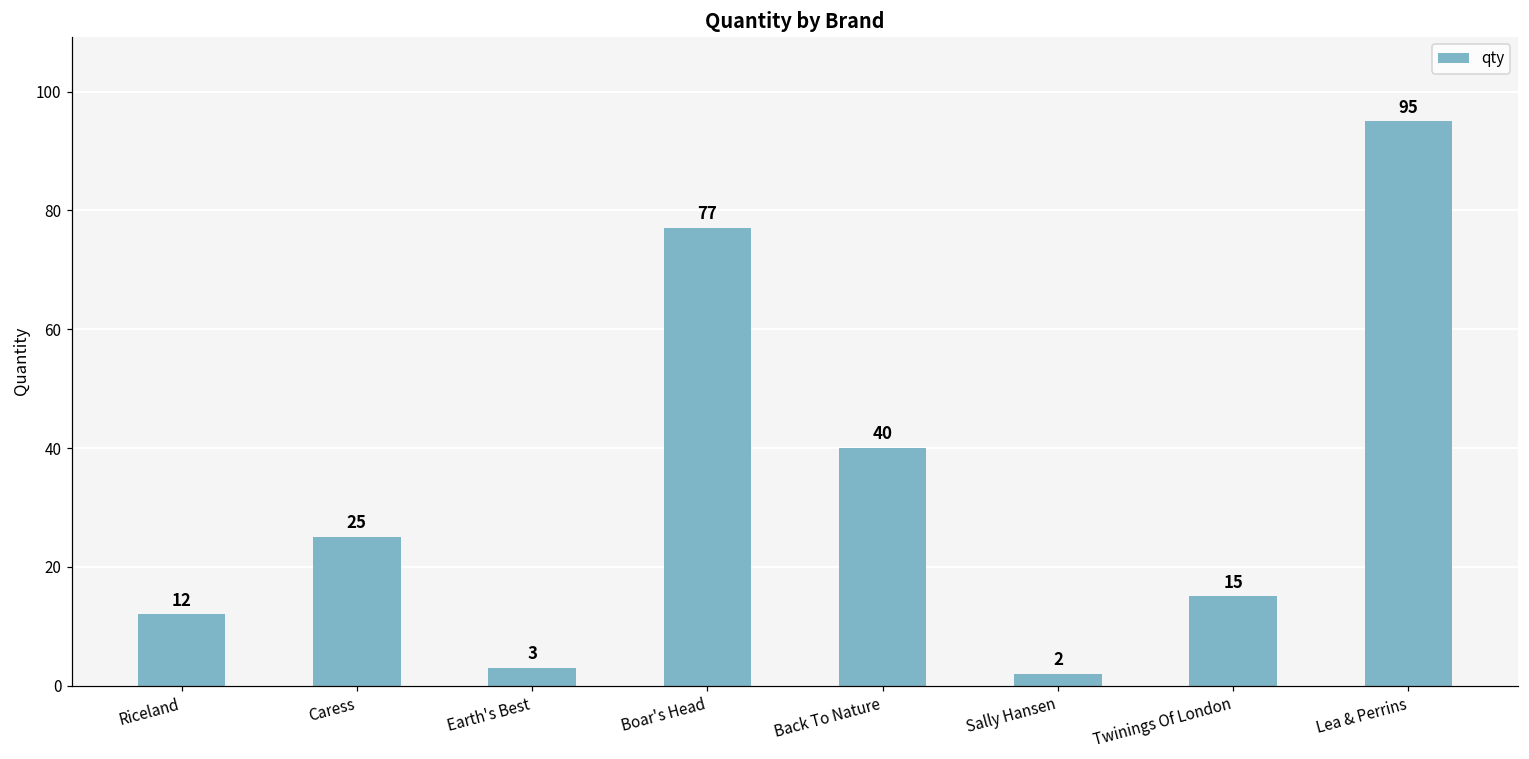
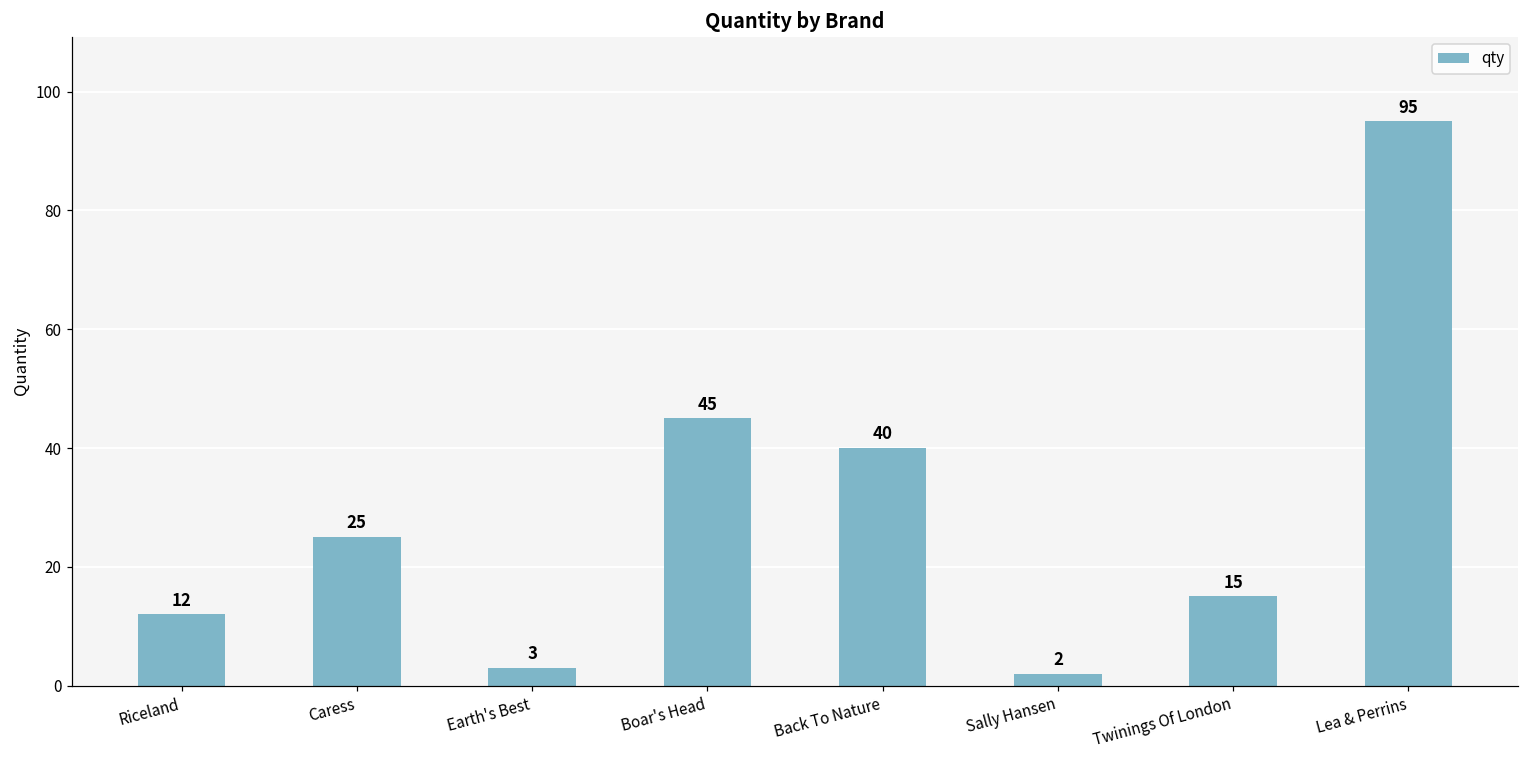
  {
    "Riceland": 12,
    "Caress": 25,
    "Earth's Best": 3,
-   "Boar's Head": 77,
+   "Boar's Head": 45,
    "Back To Nature": 40,
    "Sally Hansen": 2,
    "Twinings Of London": 15,
    "Lea & Perrins": 95
  }
